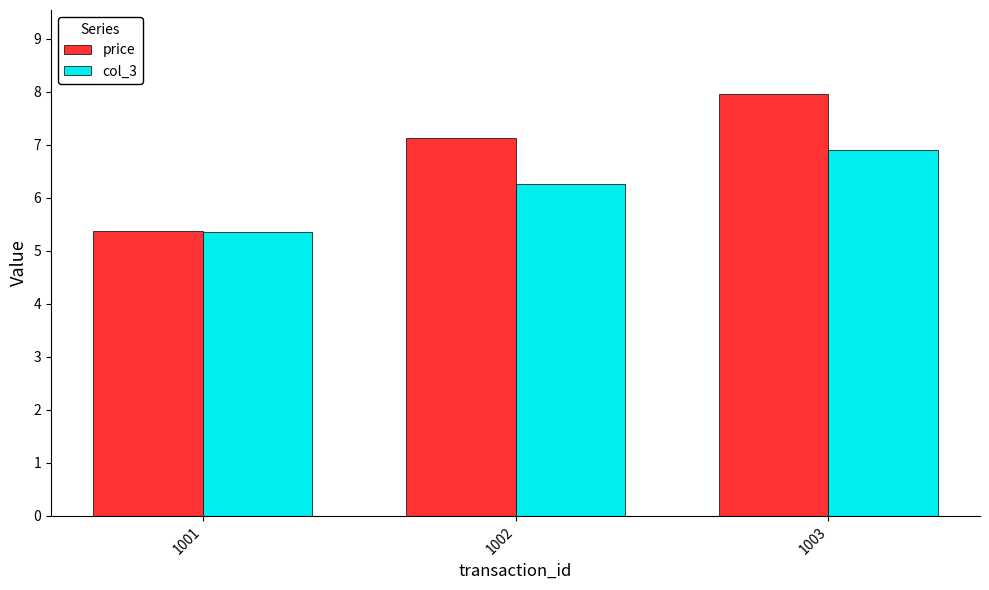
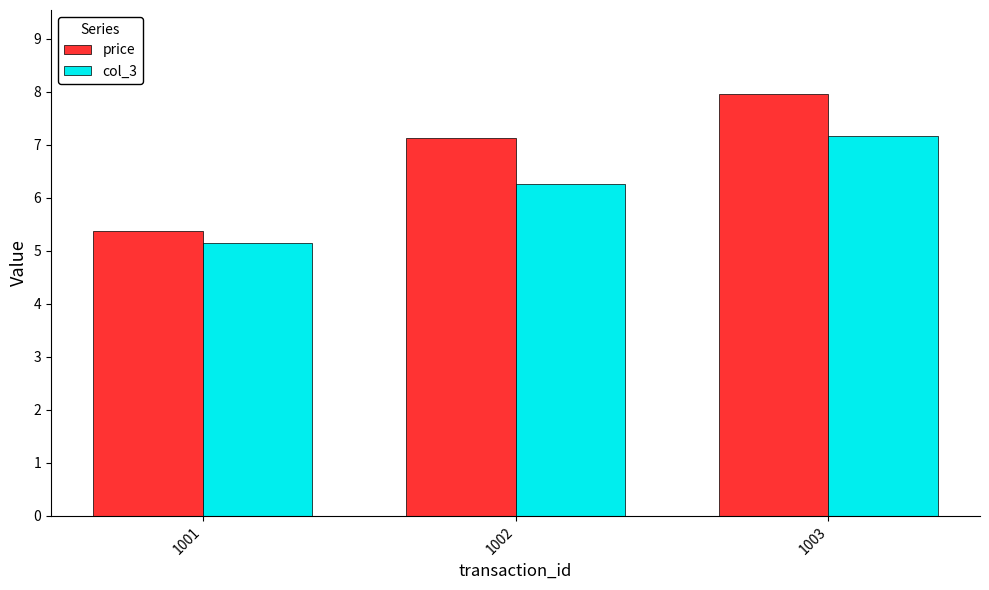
  {
    "price": {
      "1001": 5.4,
      "1002": 7.1,
      "1003": 8.0
    },
    "col_3": {
-     "1001": 5.4,
+     "1001": 5.1,
      "1002": 6.3,
-     "1003": 6.9
+     "1003": 7.2
    }
  }
